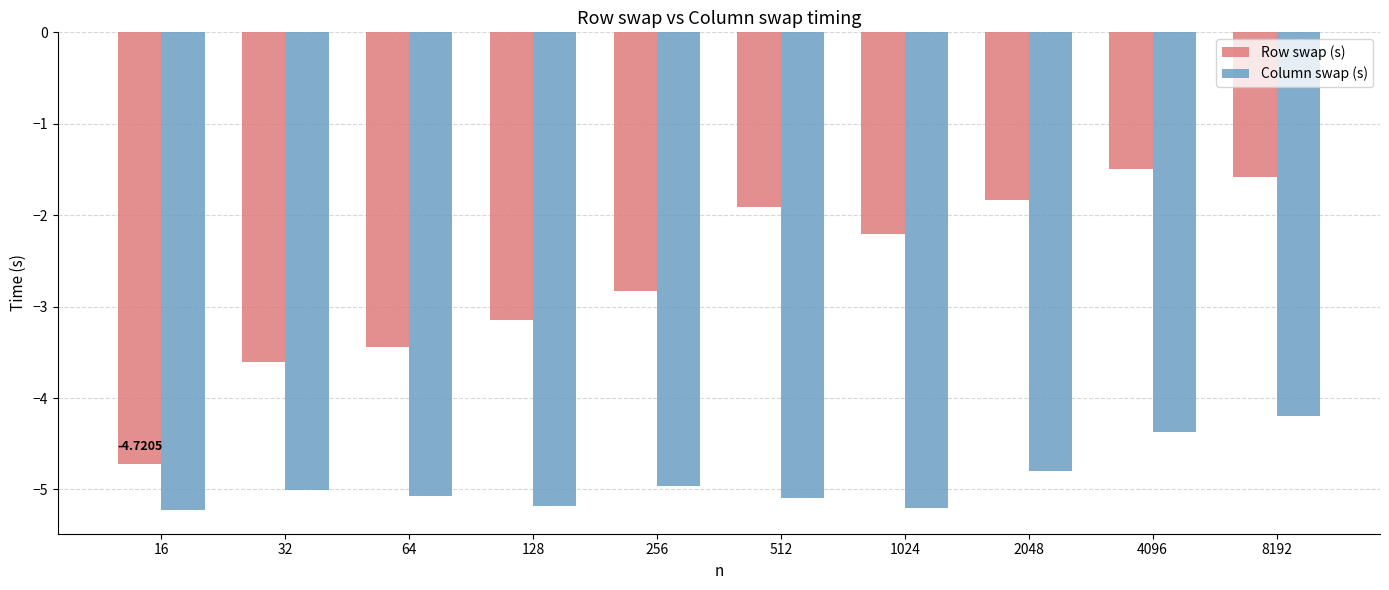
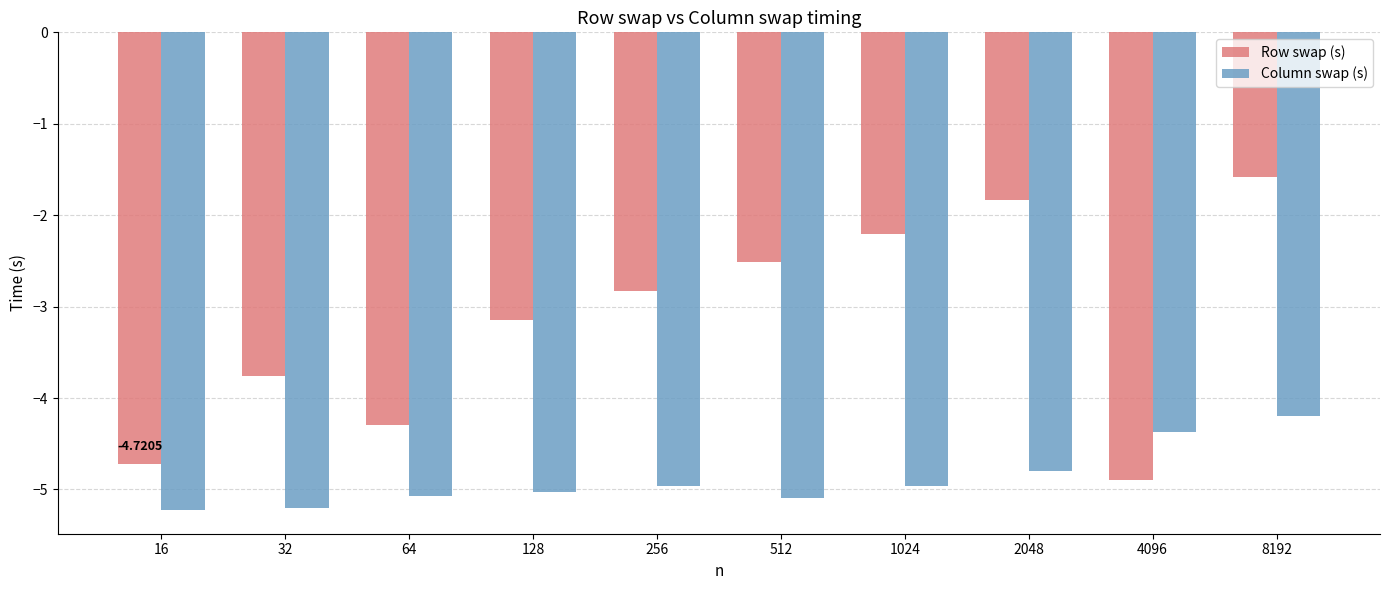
  {
    "Row swap (s)": {
-     "32": -3.6,
-     "64": -3.4,
+     "32": -3.8,
+     "64": -4.3,
      "128": -3.2,
      "256": -2.8,
-     "512": -1.9,
+     "512": -2.5,
      "1024": -2.2,
      "2048": -1.8,
-     "4096": -1.5,
+     "4096": -4.9,
      "8192": -1.6
    },
    "Column swap (s)": {
      "16": -5.2,
-     "32": -5.0,
+     "32": -5.2,
      "64": -5.1,
-     "128": -5.2,
+     "128": -5.0,
      "256": -5.0,
      "512": -5.1,
-     "1024": -5.2,
+     "1024": -5.0,
      "2048": -4.8,
      "4096": -4.4,
      "8192": -4.2
    }
  }
